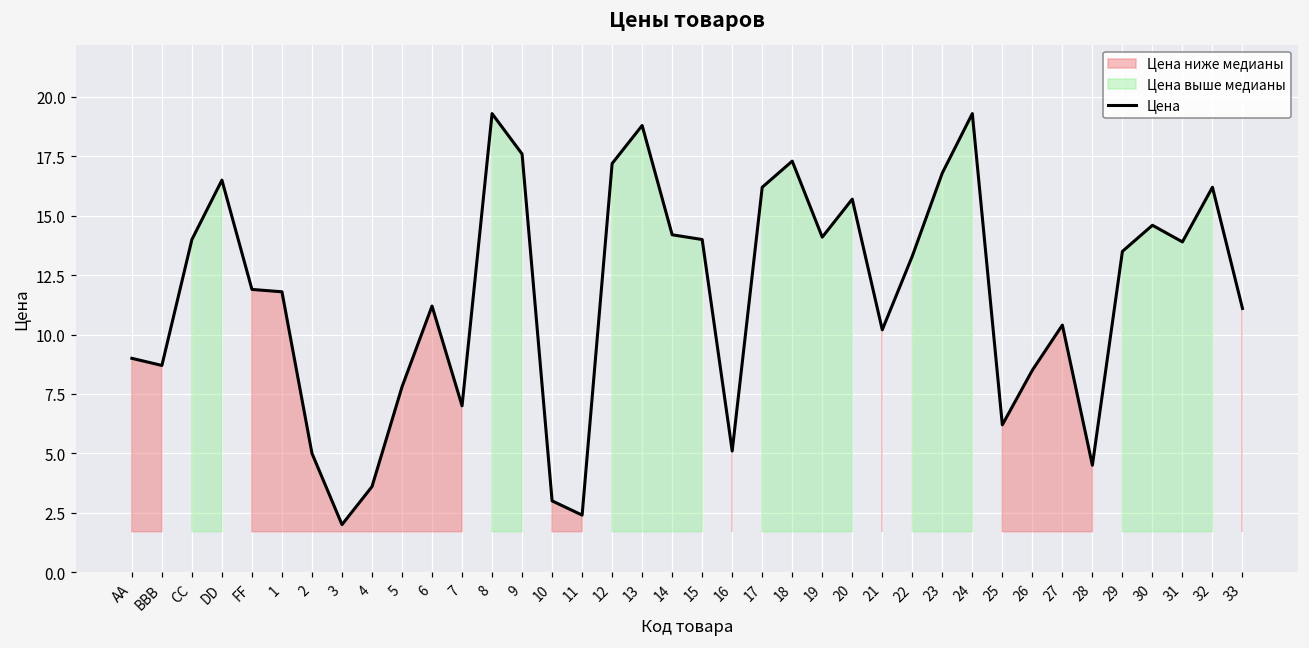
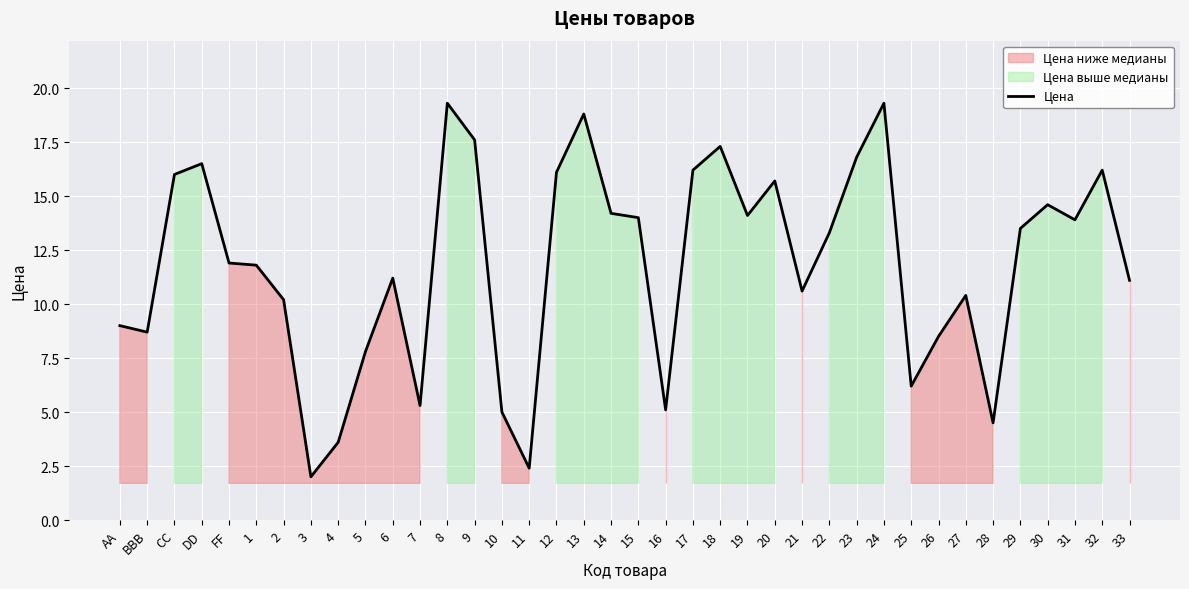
  {
    "AA": 9.0,
    "BBB": 8.7,
-   "CC": 14,
+   "CC": 16,
    "DD": 16.5,
    "FF": 11.9,
    "1": 11.8,
-   "2": 5.0,
+   "2": 10.2,
    "3": 2.0,
    "4": 3.6,
    "5": 7.8,
    "6": 11.2,
-   "7": 7.0,
+   "7": 5.3,
    "8": 19.3,
    "9": 17.6,
-   "10": 3,
+   "10": 5,
    "11": 2.4,
-   "12": 17.2,
+   "12": 16.1,
    "13": 18.8,
    "14": 14.2,
    "15": 14.0,
    "16": 5.1,
    "17": 16.2,
    "18": 17.3,
    "19": 14.1,
    "20": 15.7,
-   "21": 10.2,
+   "21": 10.6,
    "22": 13.3,
    "23": 16.8,
    "24": 19.3,
    "25": 6.2,
    "26": 8.5,
    "27": 10.4,
    "28": 4.5,
    "29": 13.5,
    "30": 14.6,
    "31": 13.9,
    "32": 16.2,
    "33": 11.1
  }
